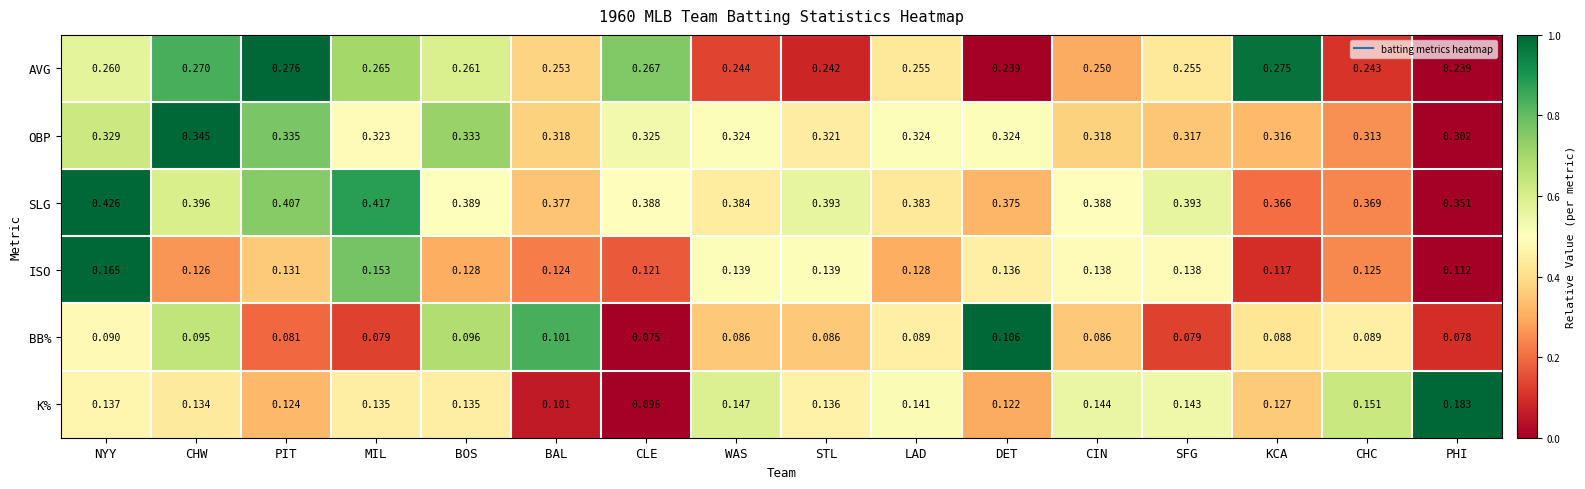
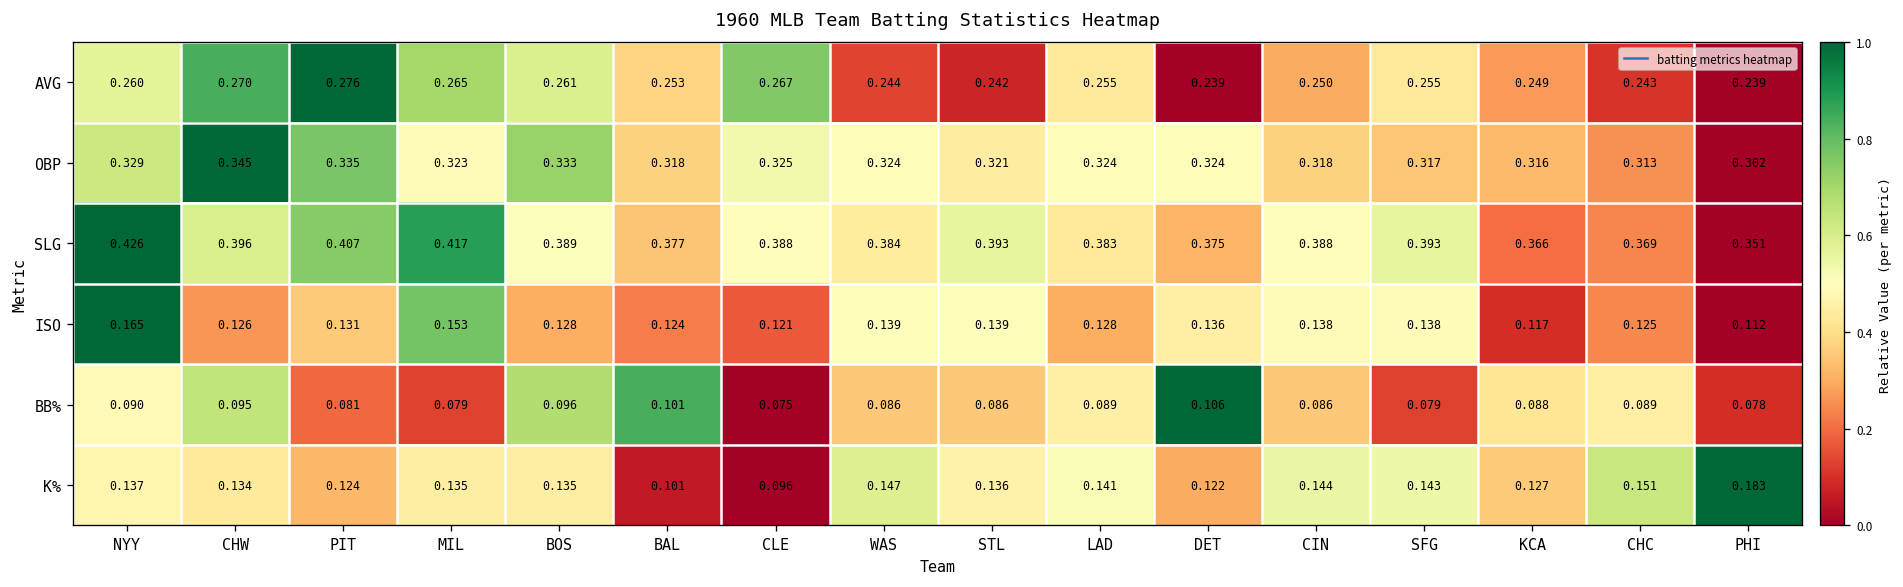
  {
    "AVG": {
      "NYY": 0.260,
      "CHW": 0.270,
      "PIT": 0.276,
      "MIL": 0.265,
      "BOS": 0.261,
      "BAL": 0.253,
      "CLE": 0.267,
      "WAS": 0.244,
      "STL": 0.242,
      "LAD": 0.255,
      "DET": 0.239,
      "CIN": 0.250,
      "SFG": 0.255,
-     "KCA": 0.275,
+     "KCA": 0.249,
      "CHC": 0.243,
      "PHI": 0.239
    },
    "OBP": {
      "NYY": 0.329,
      "CHW": 0.345,
      "PIT": 0.335,
      "MIL": 0.323,
      "BOS": 0.333,
      "BAL": 0.318,
      "CLE": 0.325,
      "WAS": 0.324,
      "STL": 0.321,
      "LAD": 0.324,
      "DET": 0.324,
      "CIN": 0.318,
      "SFG": 0.317,
      "KCA": 0.316,
      "CHC": 0.313,
      "PHI": 0.302
    },
    "SLG": {
      "NYY": 0.426,
      "CHW": 0.396,
      "PIT": 0.407,
      "MIL": 0.417,
      "BOS": 0.389,
      "BAL": 0.377,
      "CLE": 0.388,
      "WAS": 0.384,
      "STL": 0.393,
      "LAD": 0.383,
      "DET": 0.375,
      "CIN": 0.388,
      "SFG": 0.393,
      "KCA": 0.366,
      "CHC": 0.369,
      "PHI": 0.351
    },
    "ISO": {
      "NYY": 0.165,
      "CHW": 0.126,
      "PIT": 0.131,
      "MIL": 0.153,
      "BOS": 0.128,
      "BAL": 0.124,
      "CLE": 0.121,
      "WAS": 0.139,
      "STL": 0.139,
      "LAD": 0.128,
      "DET": 0.136,
      "CIN": 0.138,
      "SFG": 0.138,
      "KCA": 0.117,
      "CHC": 0.125,
      "PHI": 0.112
    },
    "BB%": {
      "NYY": 0.090,
      "CHW": 0.095,
      "PIT": 0.081,
      "MIL": 0.079,
      "BOS": 0.096,
      "BAL": 0.101,
      "CLE": 0.075,
      "WAS": 0.086,
      "STL": 0.086,
      "LAD": 0.089,
      "DET": 0.106,
      "CIN": 0.086,
      "SFG": 0.079,
      "KCA": 0.088,
      "CHC": 0.089,
      "PHI": 0.078
    },
    "K%": {
      "NYY": 0.137,
      "CHW": 0.134,
      "PIT": 0.124,
      "MIL": 0.135,
      "BOS": 0.135,
      "BAL": 0.101,
      "CLE": 0.096,
      "WAS": 0.147,
      "STL": 0.136,
      "LAD": 0.141,
      "DET": 0.122,
      "CIN": 0.144,
      "SFG": 0.143,
      "KCA": 0.127,
      "CHC": 0.151,
      "PHI": 0.183
    }
  }
